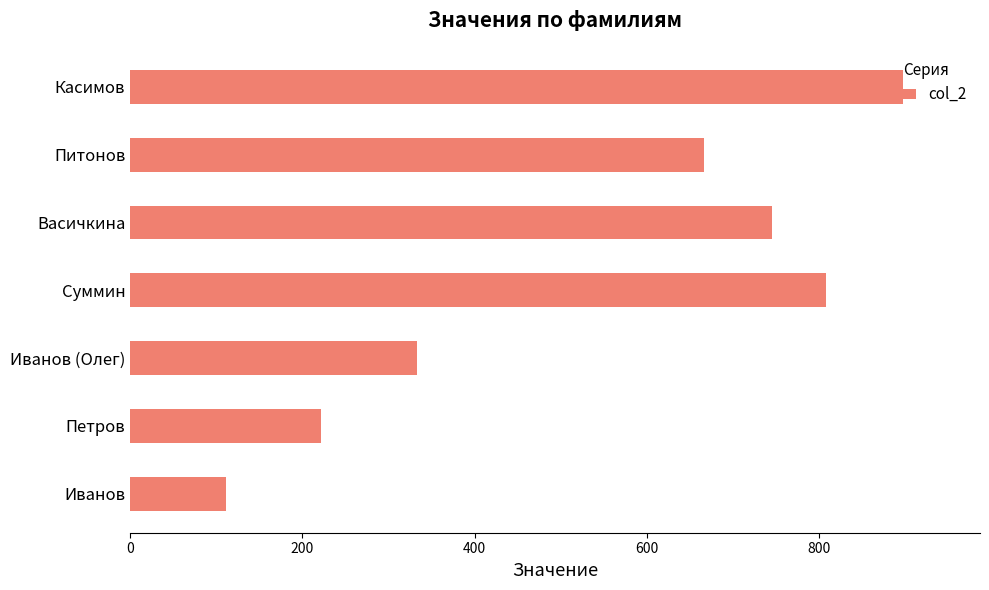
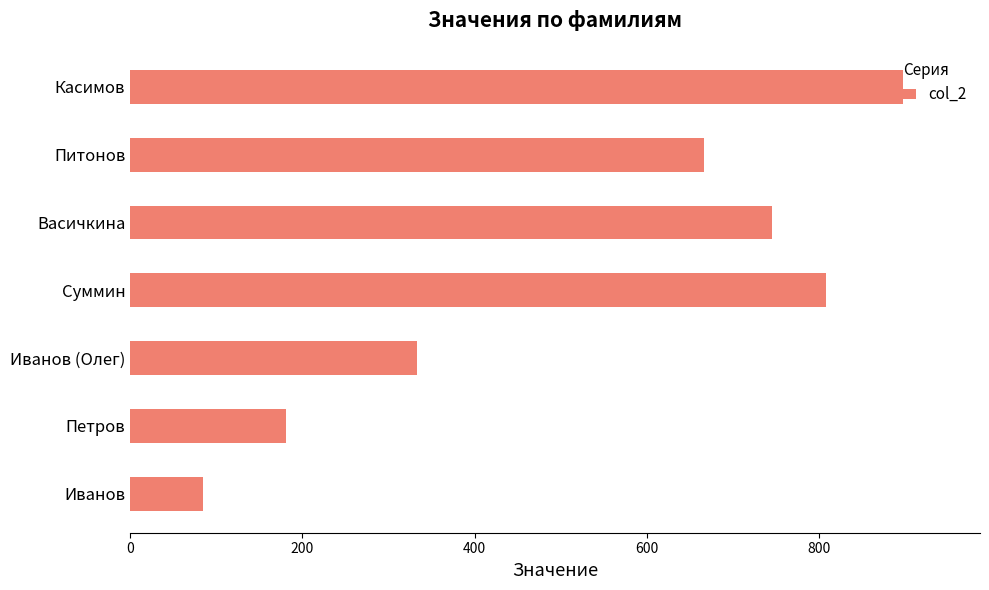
  {
    "Касимов": 900,
    "Питонов": 670,
    "Васичкина": 750,
    "Суммин": 810,
    "Иванов (Олег)": 330,
-   "Петров": 220,
-   "Иванов": 110
+   "Петров": 180,
+   "Иванов": 80
  }
